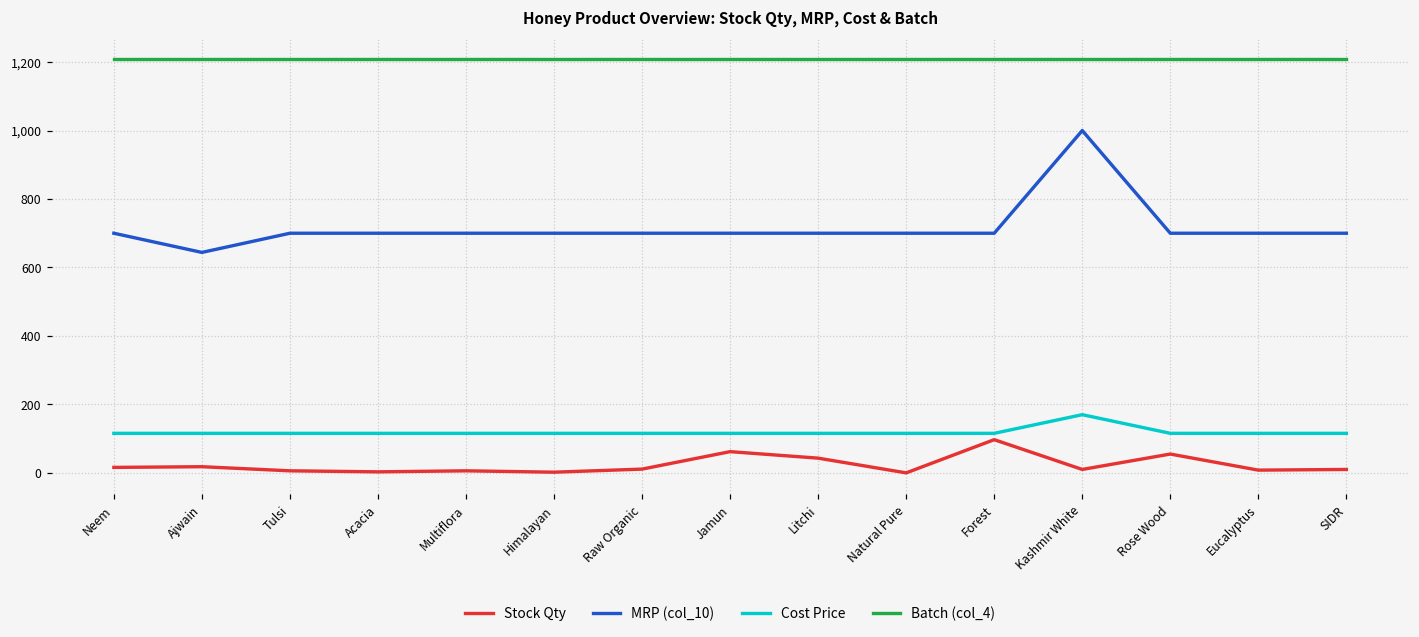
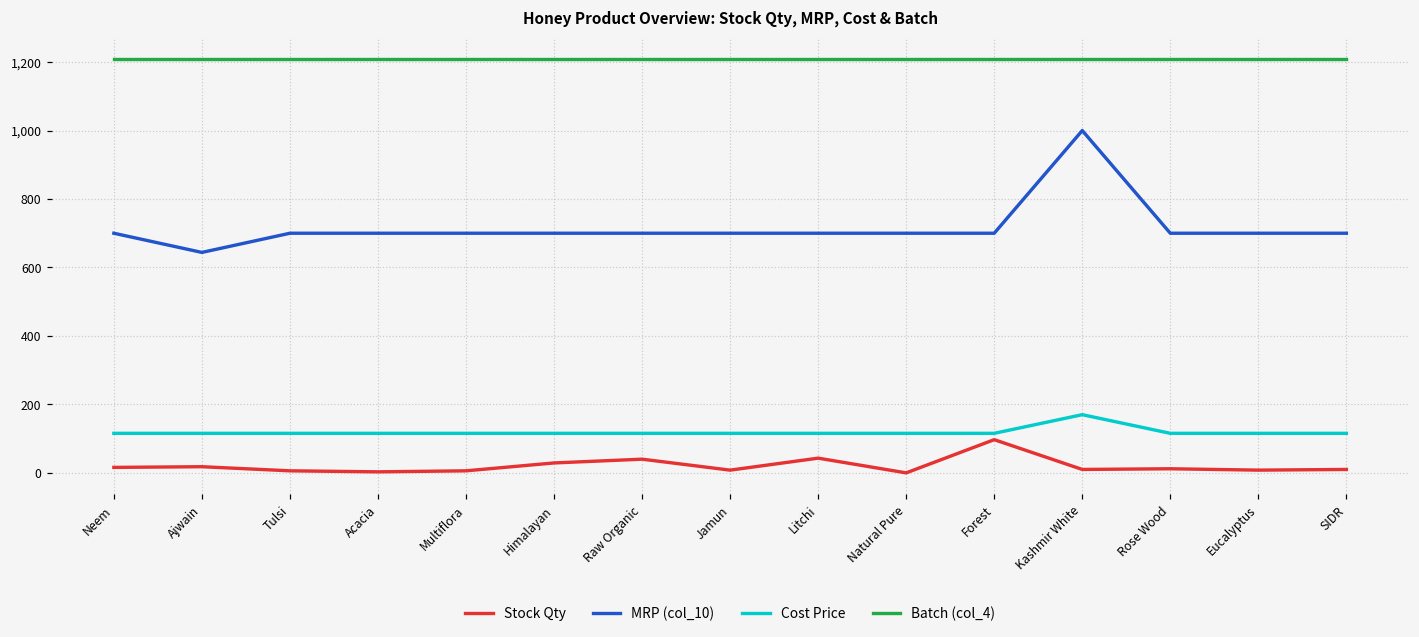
  {
    "Stock Qty": {
      "Neem": "20",
      "Ajwain": "20",
      "Tulsi": "10",
      "Acacia": "0",
      "Multiflora": "10",
-     "Himalayan": "0",
-     "Raw Organic": "10",
-     "Jamun": "60",
+     "Himalayan": "30",
+     "Raw Organic": "40",
+     "Jamun": "10",
      "Litchi": "40",
      "Natural Pure": "0",
      "Forest": "100",
      "Kashmir White": "10",
-     "Rose Wood": "60",
+     "Rose Wood": "10",
      "Eucalyptus": "10",
      "SIDR": "10"
    },
    "MRP (col_10)": {
      "Neem": "700",
      "Ajwain": "640",
      "Tulsi": "700",
      "Acacia": "700",
      "Multiflora": "700",
      "Himalayan": "700",
      "Raw Organic": "700",
      "Jamun": "700",
      "Litchi": "700",
      "Natural Pure": "700",
      "Forest": "700",
      "Kashmir White": "1,000",
      "Rose Wood": "700",
      "Eucalyptus": "700",
      "SIDR": "700"
    },
    "Cost Price": {
      "Neem": "120",
      "Ajwain": "120",
      "Tulsi": "120",
      "Acacia": "120",
      "Multiflora": "120",
      "Himalayan": "120",
      "Raw Organic": "120",
      "Jamun": "120",
      "Litchi": "120",
      "Natural Pure": "120",
      "Forest": "120",
      "Kashmir White": "170",
      "Rose Wood": "120",
      "Eucalyptus": "120",
      "SIDR": "120"
    },
    "Batch (col_4)": {
      "Neem": "1,210",
      "Ajwain": "1,210",
      "Tulsi": "1,210",
      "Acacia": "1,210",
      "Multiflora": "1,210",
      "Himalayan": "1,210",
      "Raw Organic": "1,210",
      "Jamun": "1,210",
      "Litchi": "1,210",
      "Natural Pure": "1,210",
      "Forest": "1,210",
      "Kashmir White": "1,210",
      "Rose Wood": "1,210",
      "Eucalyptus": "1,210",
      "SIDR": "1,210"
    }
  }
